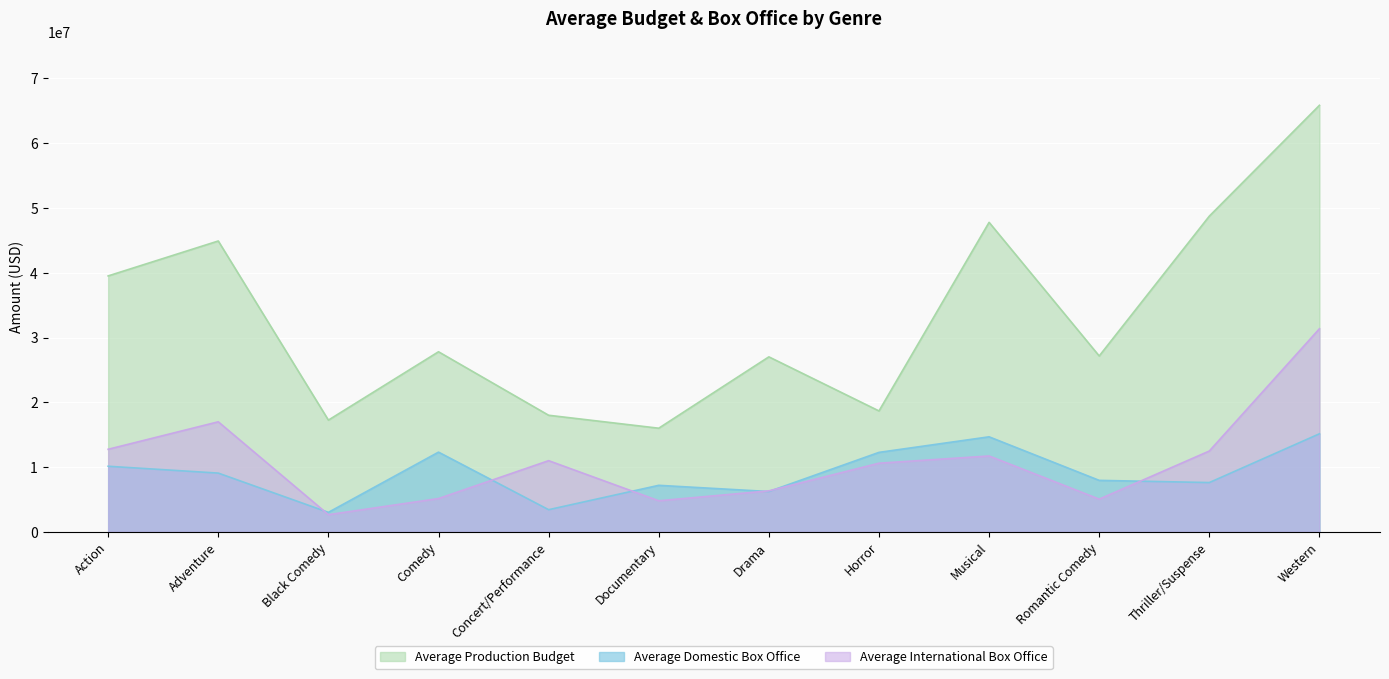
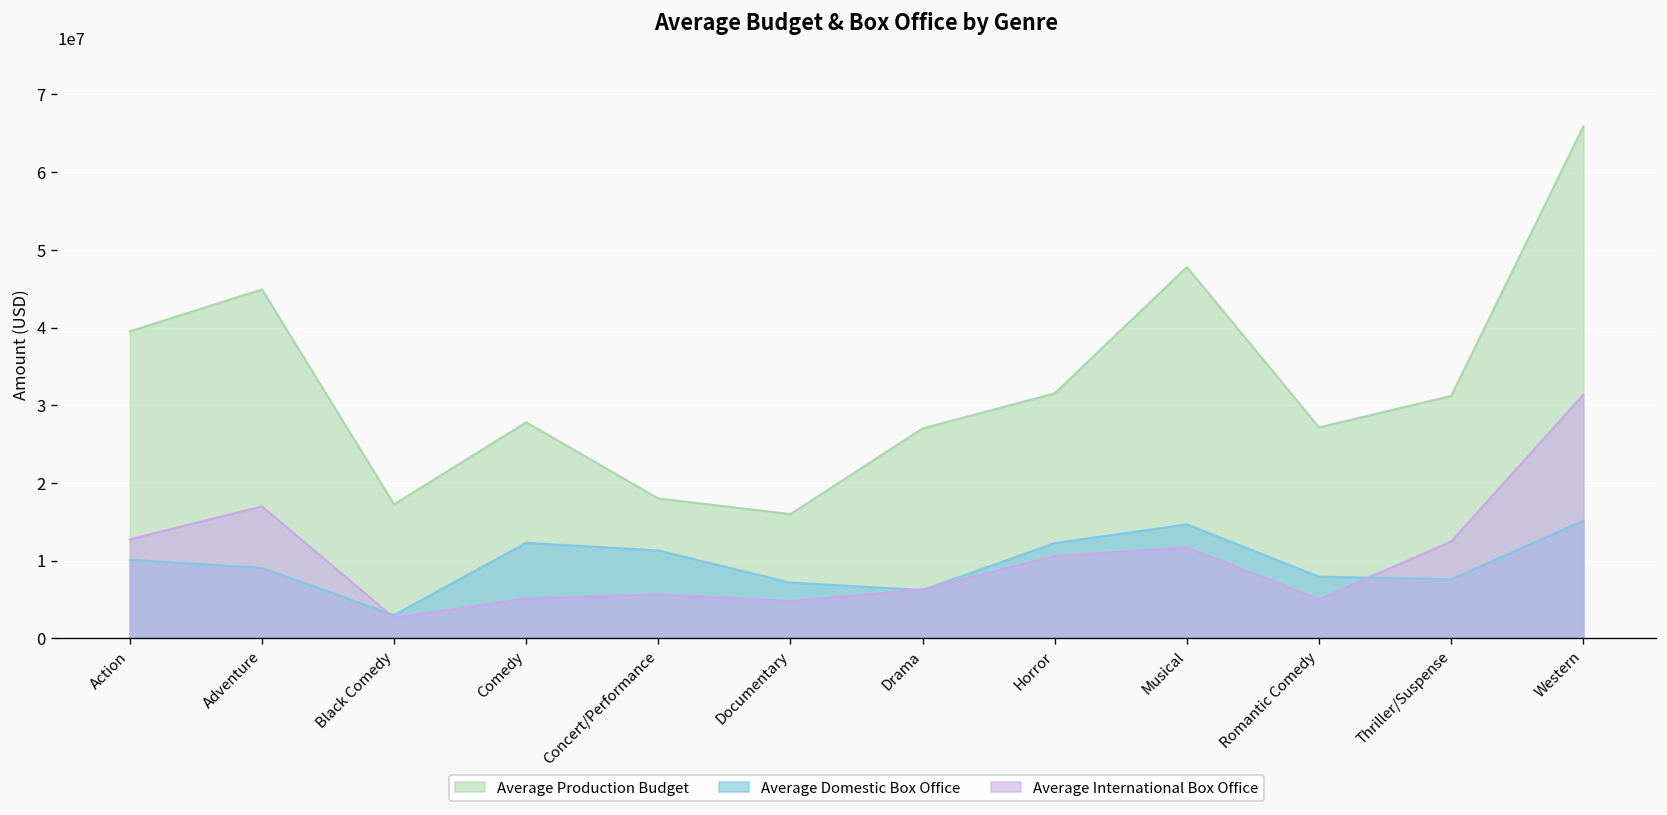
  {
    "Average Production Budget": {
      "Action": 40000000,
      "Adventure": 45000000,
      "Black Comedy": 17000000,
      "Comedy": 28000000,
      "Concert/Performance": 18000000,
      "Documentary": 16000000,
      "Drama": 27000000,
-     "Horror": 19000000,
+     "Horror": 32000000,
      "Musical": 48000000,
      "Romantic Comedy": 27000000,
-     "Thriller/Suspense": 49000000,
+     "Thriller/Suspense": 31000000,
      "Western": 66000000
    },
    "Average Domestic Box Office": {
      "Action": 10000000,
      "Adventure": 9000000,
      "Comedy": 12000000,
-     "Concert/Performance": 3000000,
+     "Concert/Performance": 11000000,
      "Documentary": 7000000,
      "Horror": 12000000,
      "Musical": 15000000,
      "Romantic Comedy": 8000000,
      "Thriller/Suspense": 8000000,
      "Western": 15000000
    },
    "Average International Box Office": {
      "Action": 13000000,
      "Adventure": 17000000,
      "Comedy": 5000000,
-     "Concert/Performance": 11000000,
+     "Concert/Performance": 6000000,
      "Documentary": 5000000,
      "Horror": 11000000,
      "Musical": 12000000,
      "Romantic Comedy": 5000000,
      "Thriller/Suspense": 12000000,
      "Western": 31000000
    }
  }
